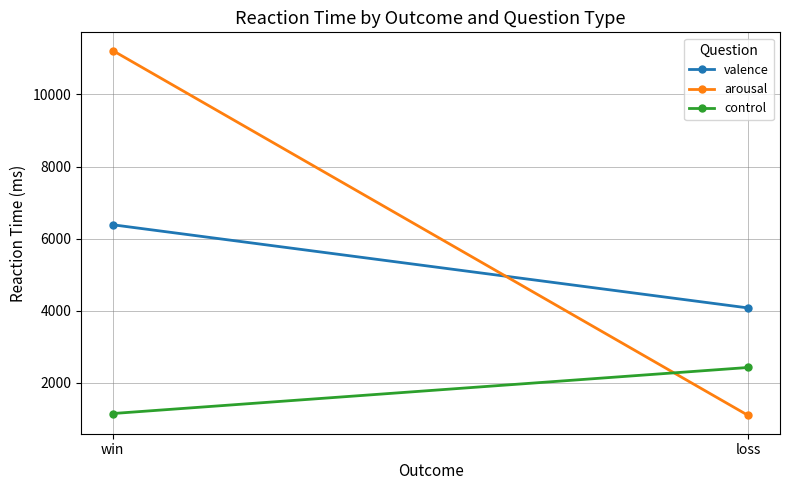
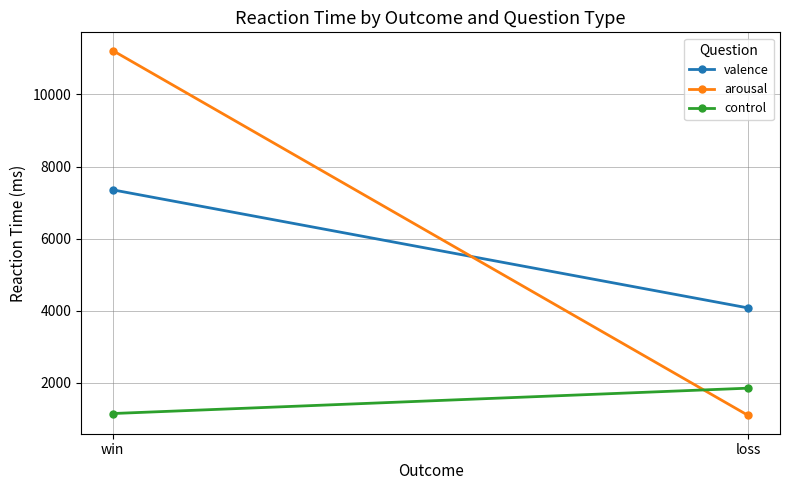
  {
    "valence": {
-     "win": 6400,
+     "win": 7400,
      "loss": 4100
    },
    "arousal": {
      "win": 11200,
      "loss": 1100
    },
    "control": {
      "win": 1100,
-     "loss": 2400
+     "loss": 1900
    }
  }
